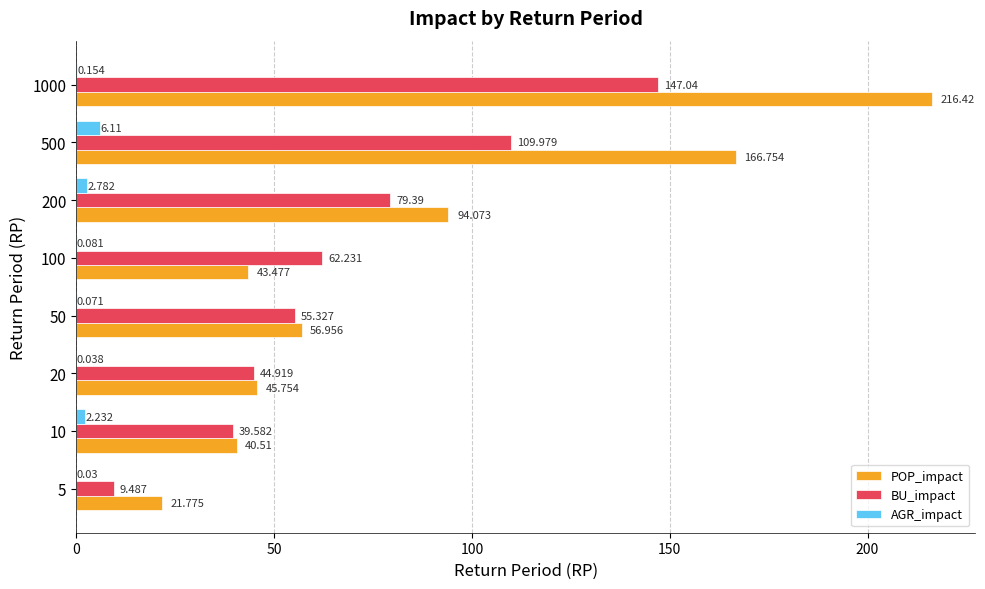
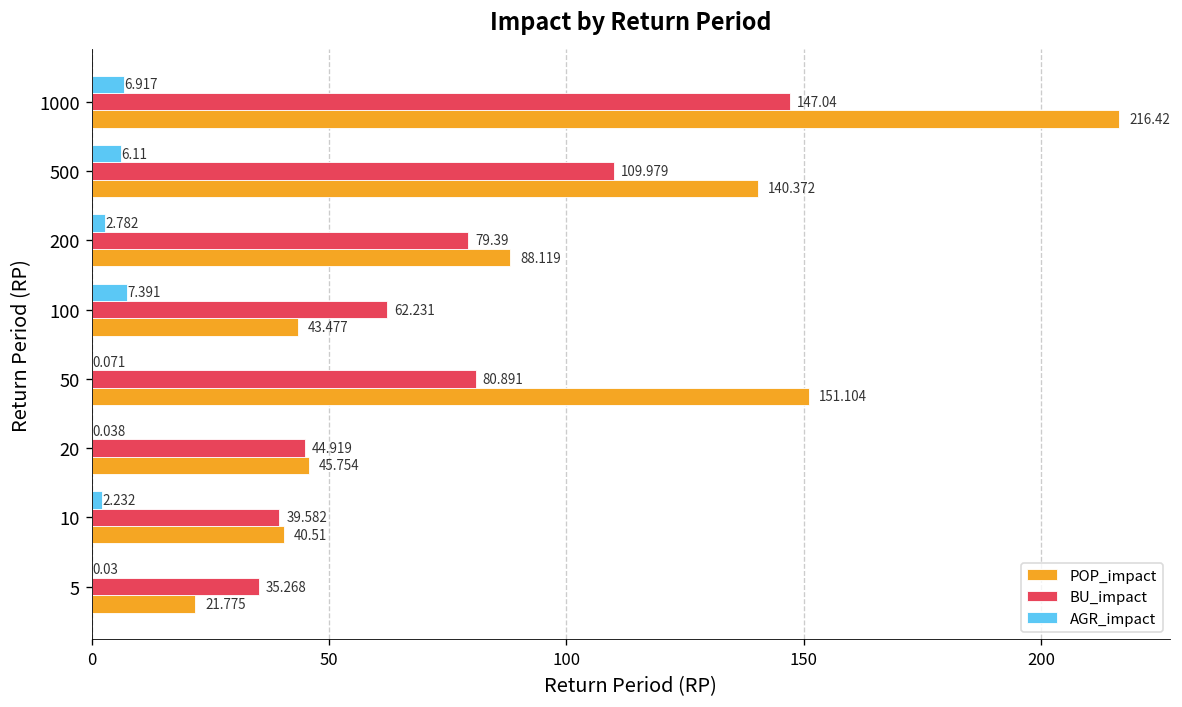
  {
    "POP_impact": {
      "1000": 216.42,
-     "500": 166.754,
-     "200": 94.073,
+     "500": 140.372,
+     "200": 88.119,
      "100": 43.477,
-     "50": 56.956,
+     "50": 151.104,
      "20": 45.754,
      "10": 40.51,
      "5": 21.775
    },
    "BU_impact": {
      "1000": 147.04,
      "500": 109.979,
      "200": 79.39,
      "100": 62.231,
-     "50": 55.327,
+     "50": 80.891,
      "20": 44.919,
      "10": 39.582,
-     "5": 9.487
+     "5": 35.268
    },
    "AGR_impact": {
-     "1000": 0.154,
+     "1000": 6.917,
      "500": 6.11,
      "200": 2.782,
-     "100": 0.081,
+     "100": 7.391,
      "50": 0.071,
      "20": 0.038,
      "10": 2.232,
      "5": 0.03
    }
  }
